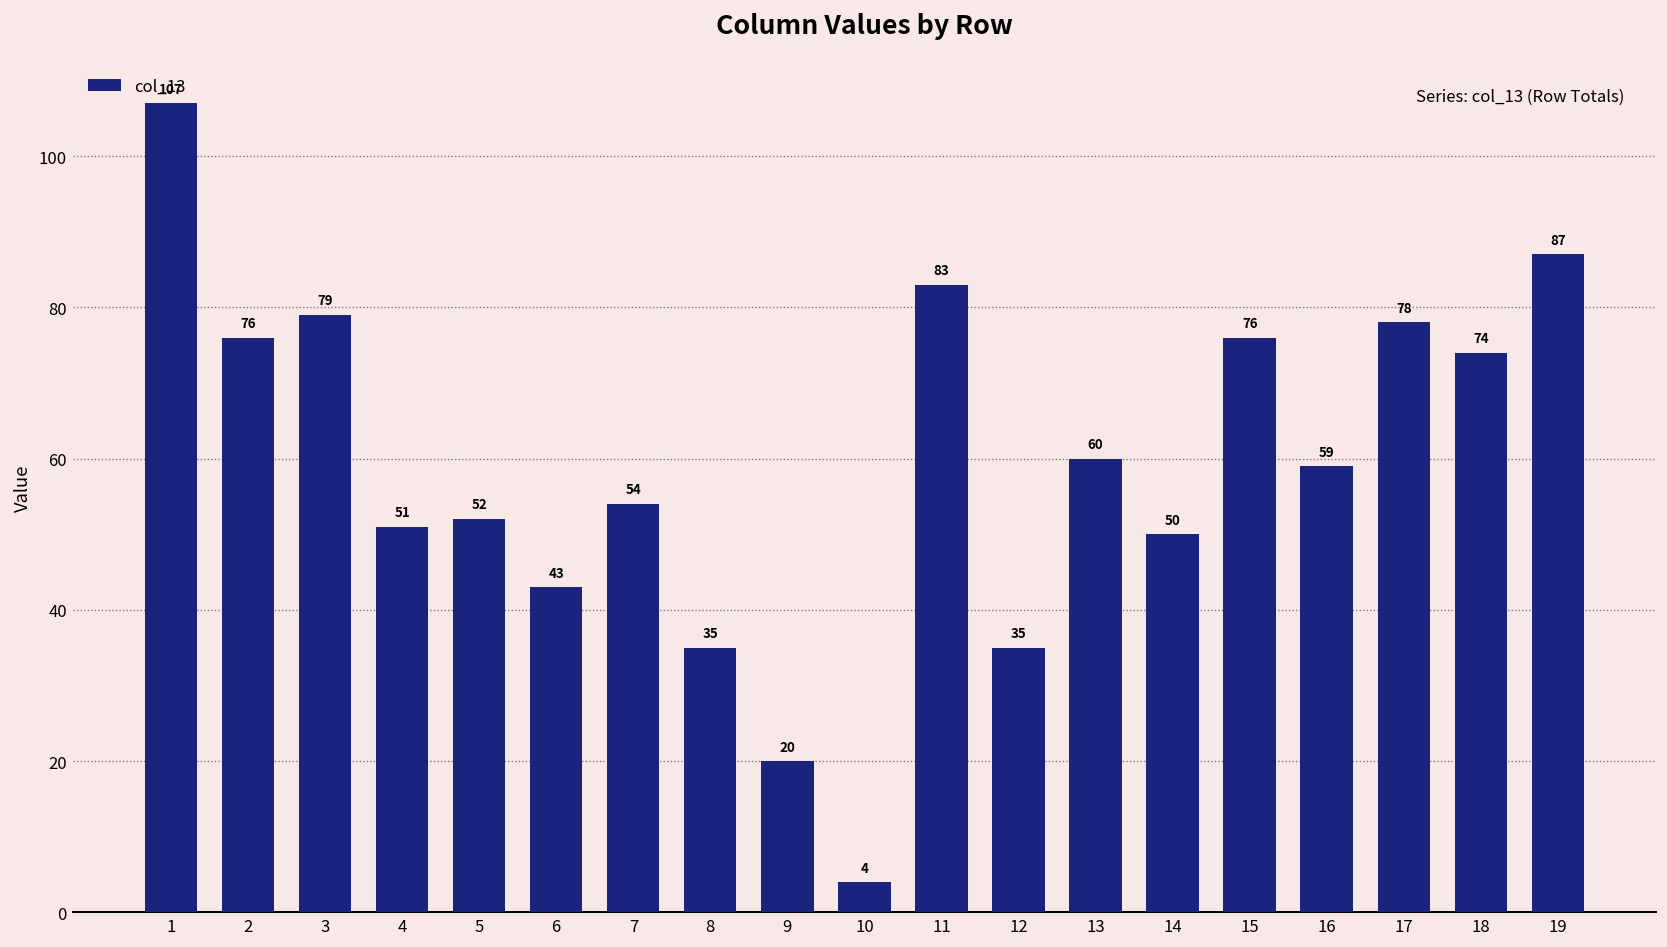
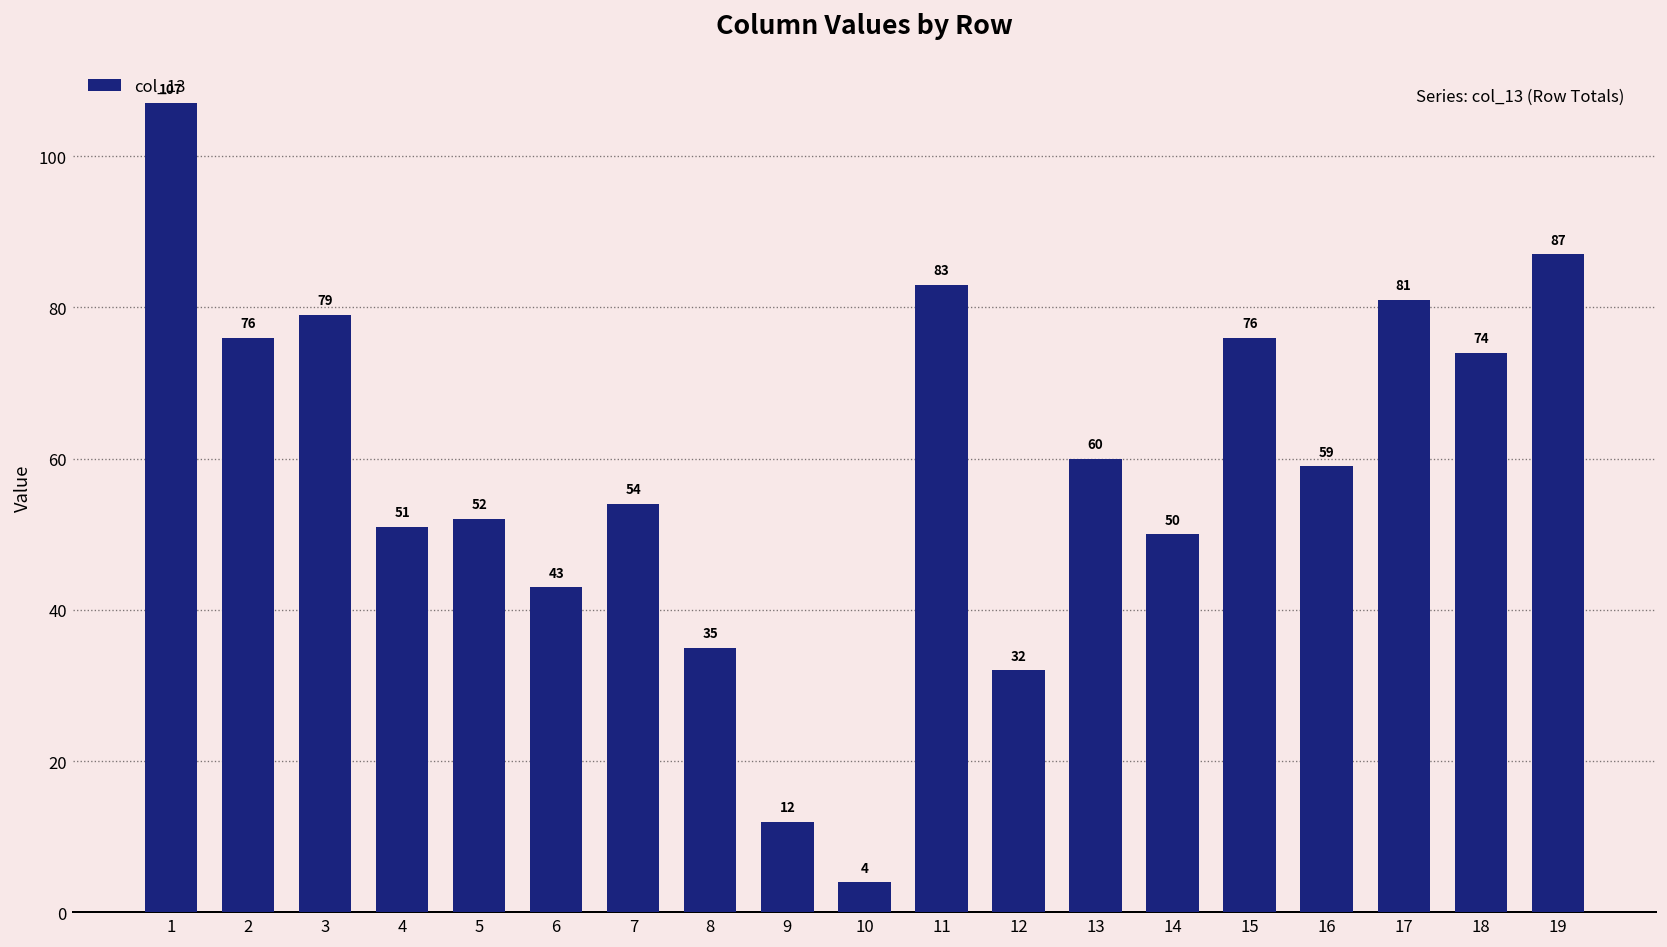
  {
    "1": 107,
    "2": 76,
    "3": 79,
    "4": 51,
    "5": 52,
    "6": 43,
    "7": 54,
    "8": 35,
-   "9": 20,
+   "9": 12,
    "10": 4,
    "11": 83,
-   "12": 35,
+   "12": 32,
    "13": 60,
    "14": 50,
    "15": 76,
    "16": 59,
-   "17": 78,
+   "17": 81,
    "18": 74,
    "19": 87
  }
